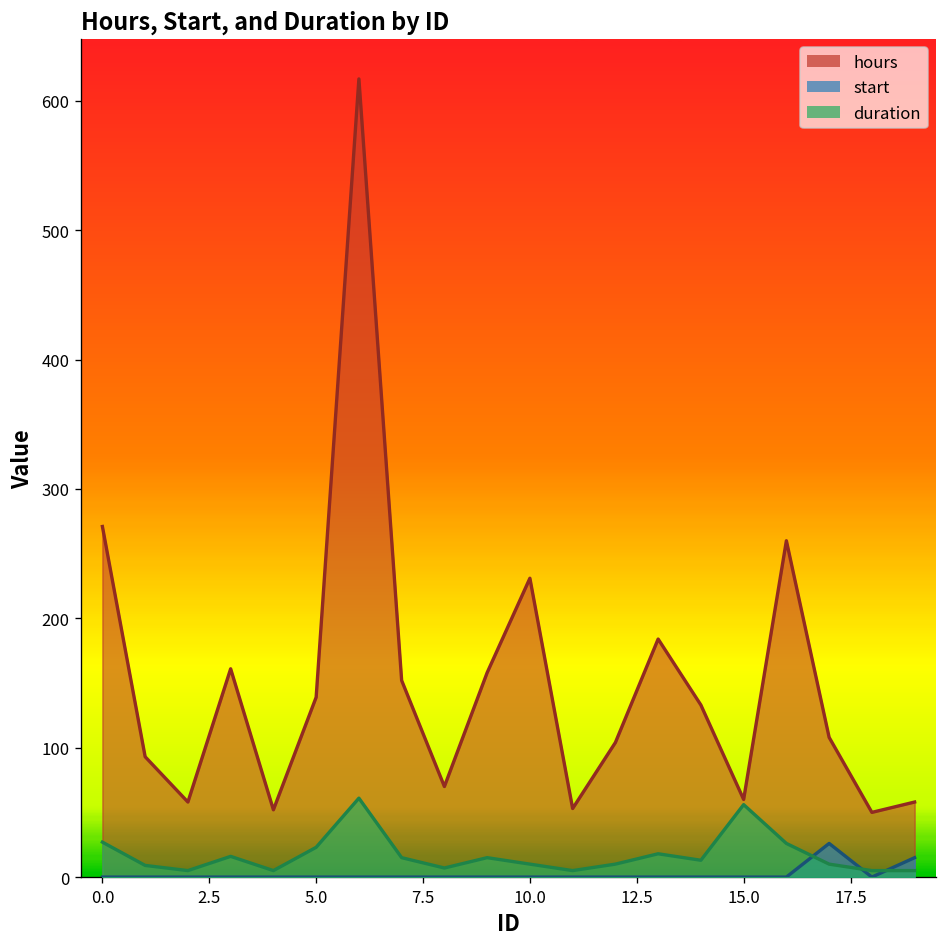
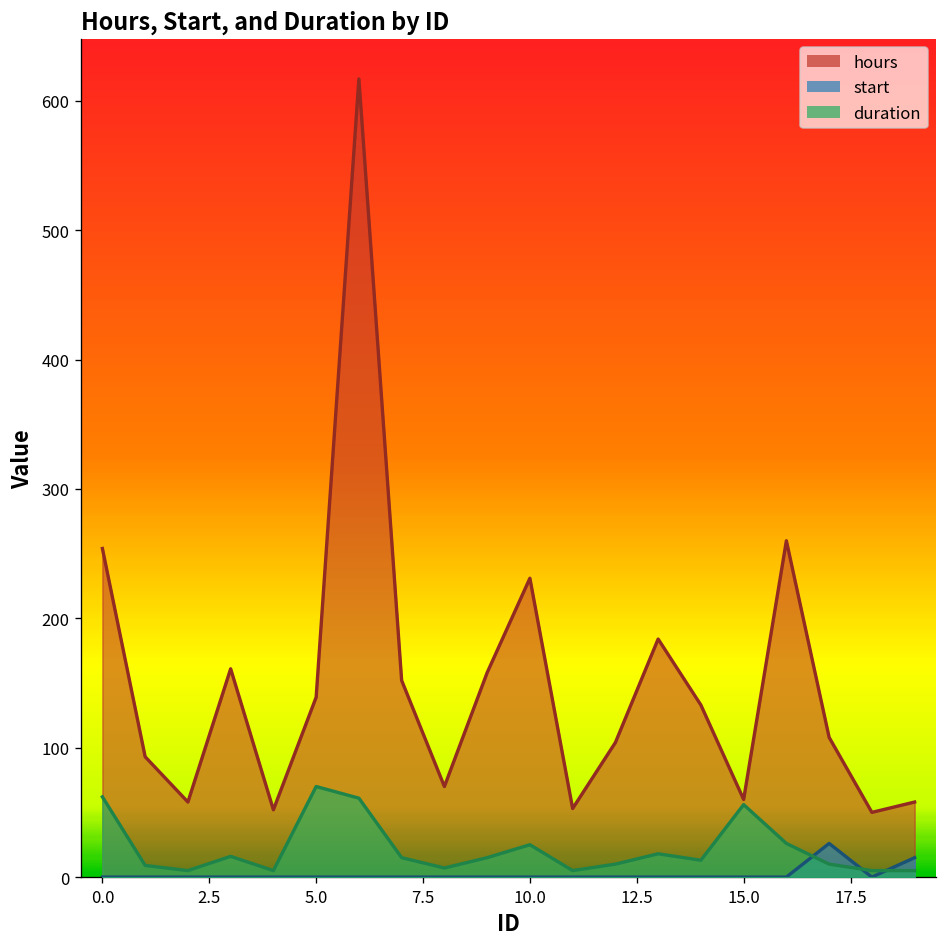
  {
    "hours": {
-     "0.0": 271,
+     "0.0": 254,
      "5.0": 139,
      "10.0": 231,
      "15.0": 60
    },
    "start": {
      "0.0": 0,
      "5.0": 0,
      "10.0": 0,
      "15.0": 0
    },
    "duration": {
-     "0.0": 27,
-     "5.0": 23,
-     "10.0": 10,
+     "0.0": 62,
+     "5.0": 70,
+     "10.0": 25,
      "15.0": 56
    }
  }
